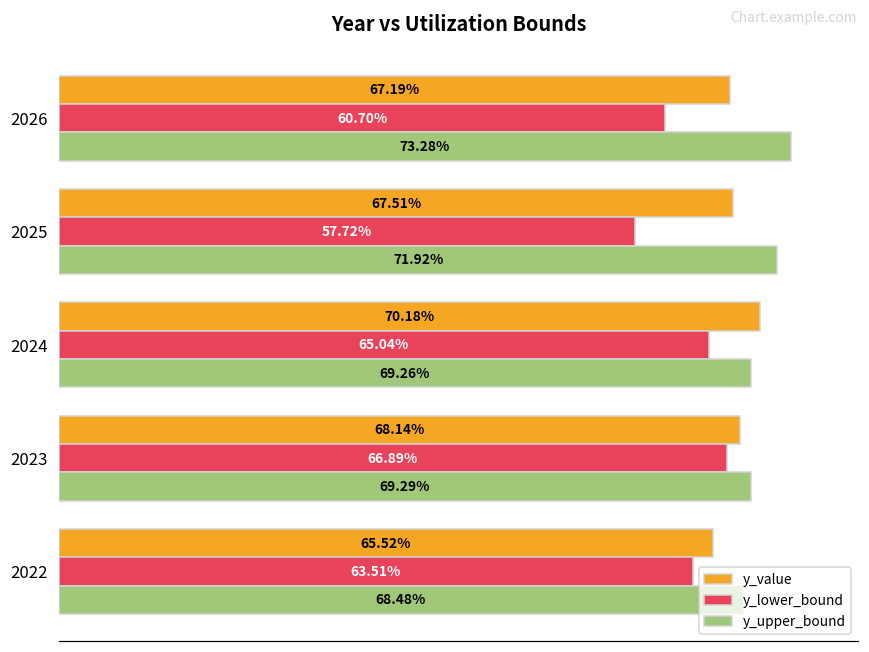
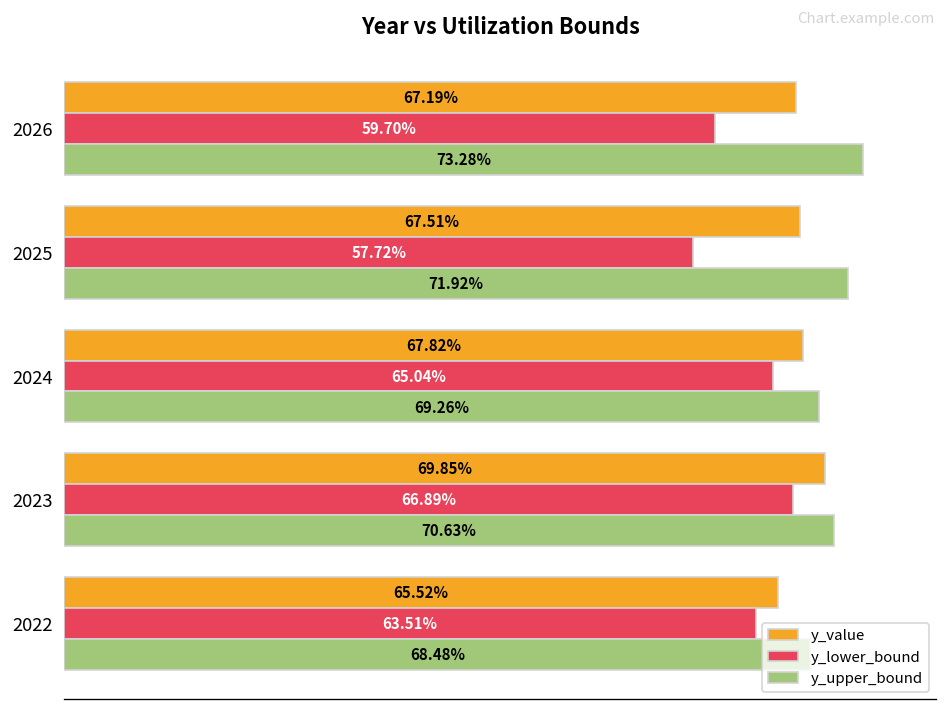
  {
    "y_value": {
      "2026": "67.19%",
      "2025": "67.51%",
-     "2024": "70.18%",
-     "2023": "68.14%",
+     "2024": "67.82%",
+     "2023": "69.85%",
      "2022": "65.52%"
    },
    "y_lower_bound": {
-     "2026": "60.70%",
+     "2026": "59.70%",
      "2025": "57.72%",
      "2024": "65.04%",
      "2023": "66.89%",
      "2022": "63.51%"
    },
    "y_upper_bound": {
      "2026": "73.28%",
      "2025": "71.92%",
      "2024": "69.26%",
-     "2023": "69.29%"
+     "2023": "70.63%"
    }
  }
